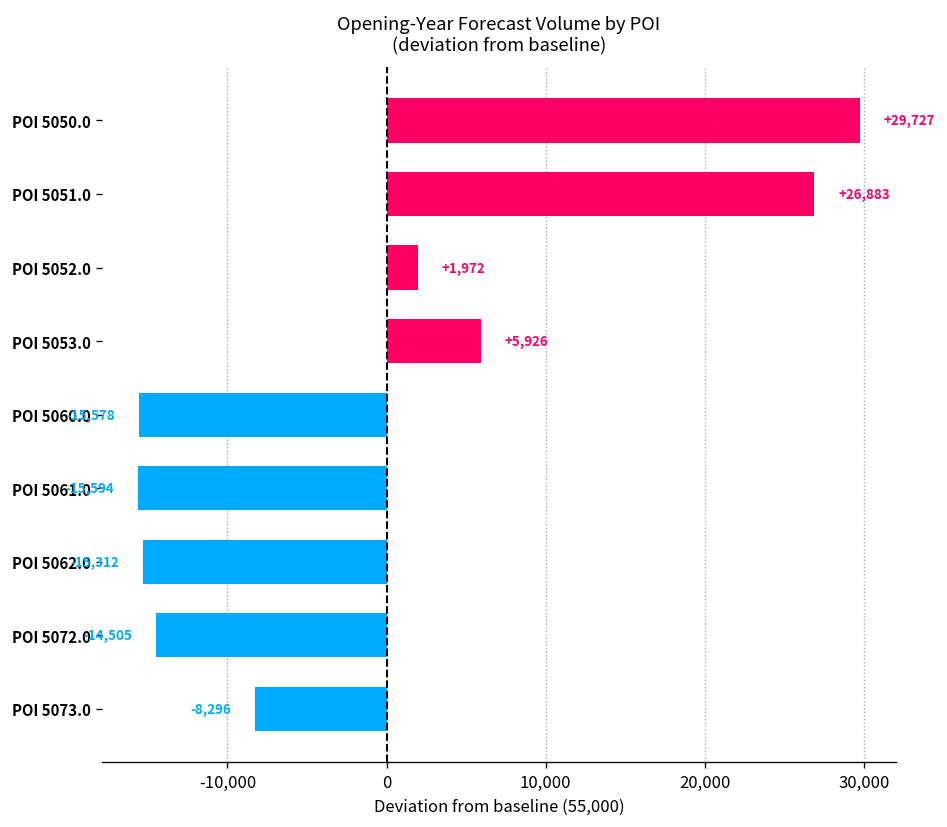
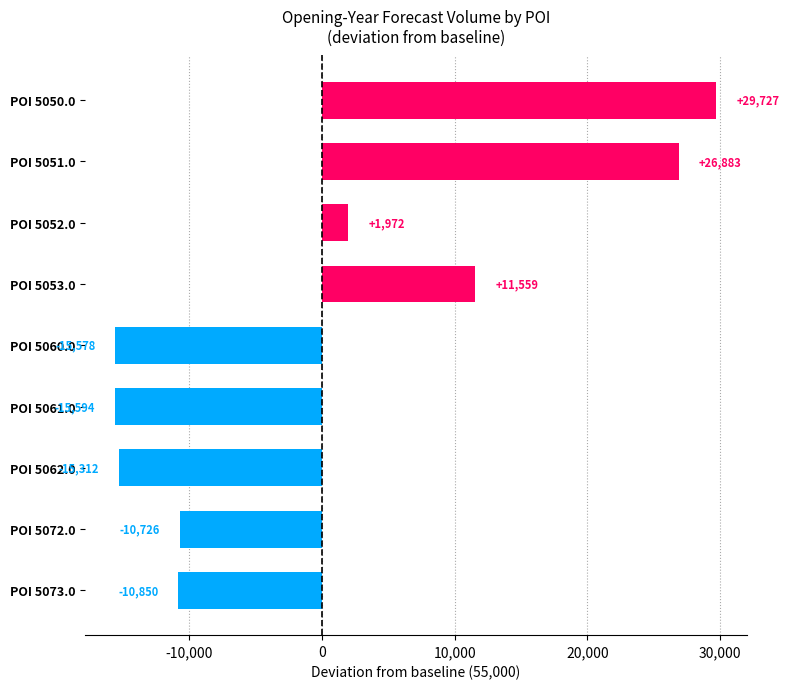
  {
    "POI 5050.0": "+29,727",
    "POI 5051.0": "+26,883",
    "POI 5052.0": "+1,972",
-   "POI 5053.0": "+5,926",
+   "POI 5053.0": "+11,559",
    "POI 5060.0": "-15,578",
    "POI 5061.0": "-15,594",
    "POI 5062.0": "-15,312",
-   "POI 5072.0": "-14,505",
-   "POI 5073.0": "-8,296"
+   "POI 5072.0": "-10,726",
+   "POI 5073.0": "-10,850"
  }
